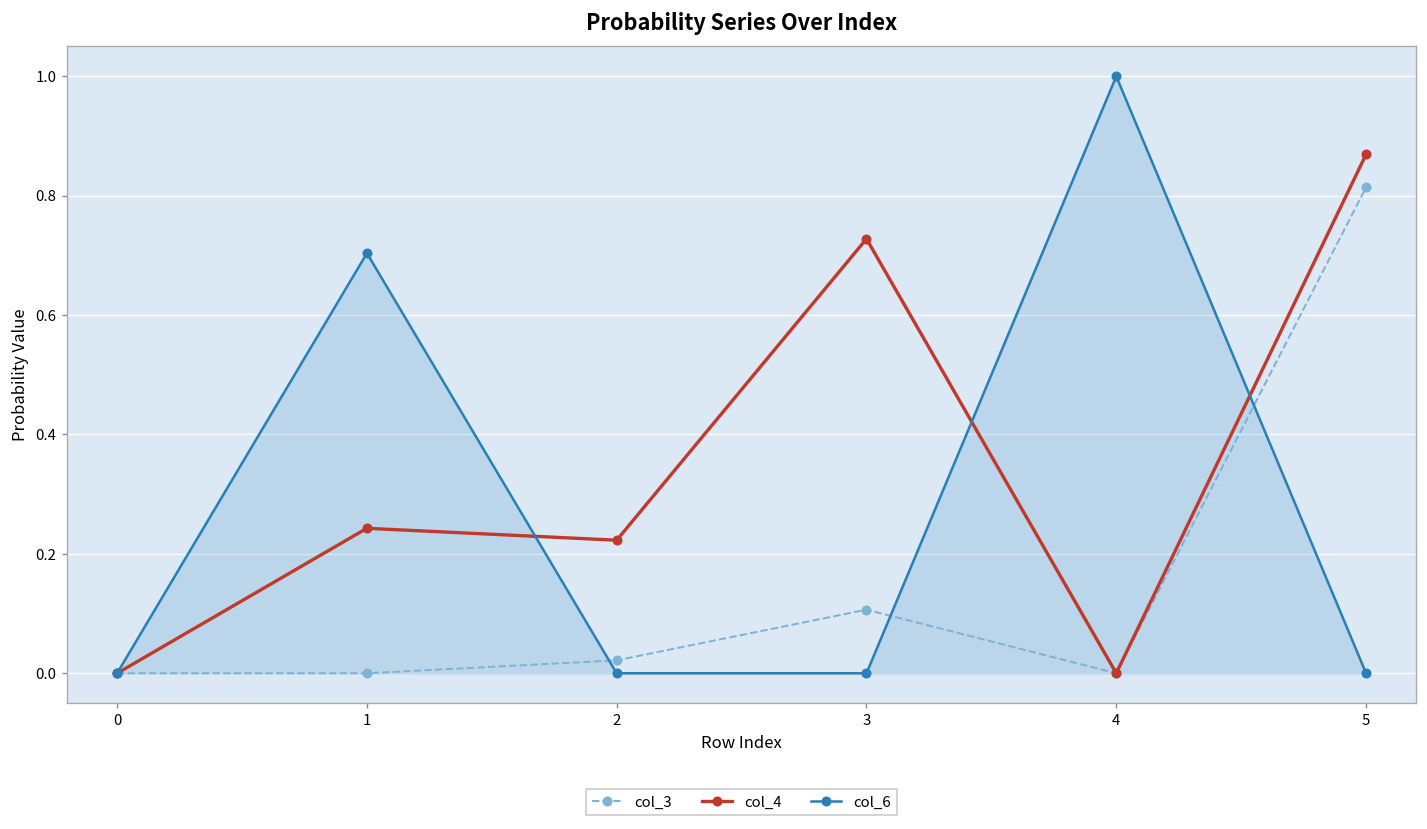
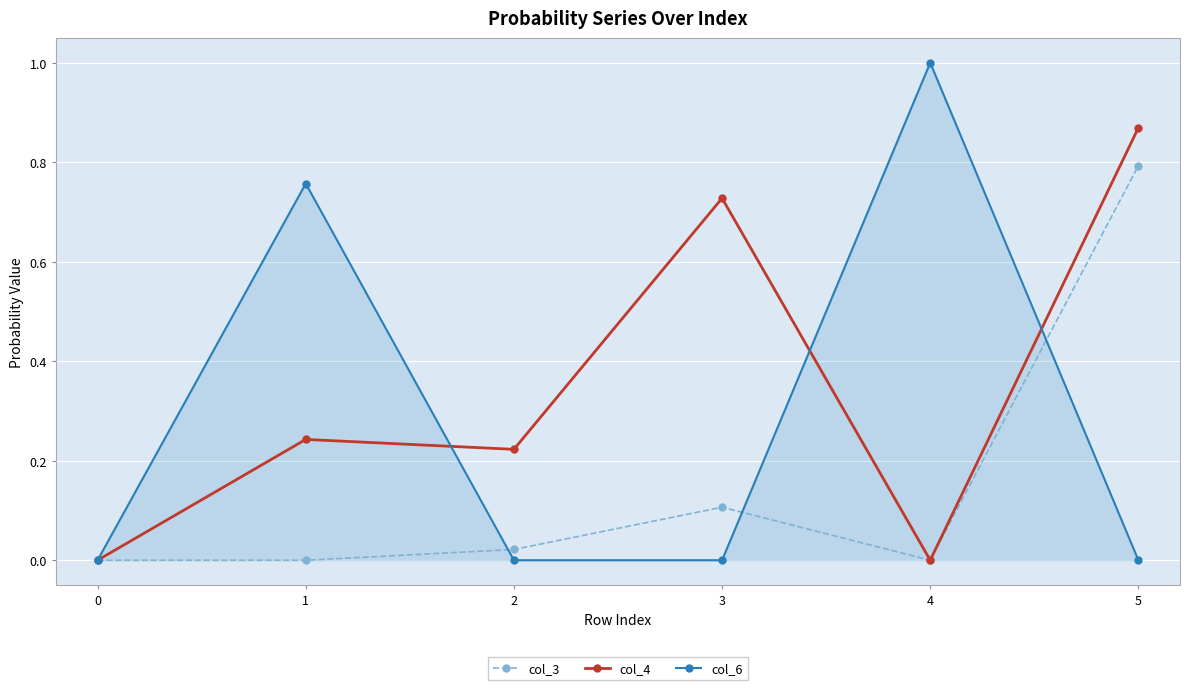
  {
    "col_3": {
      "1": 0.00,
      "2": 0.02,
      "3": 0.11,
-     "5": 0.81
+     "5": 0.79
    },
    "col_4": {
      "1": 0.24,
      "2": 0.22,
      "3": 0.73,
      "5": 0.87
    },
    "col_6": {
-     "1": 0.70,
+     "1": 0.76,
      "2": 0.00,
      "3": 0.00,
      "4": 1.00,
      "5": 0.00
    }
  }
